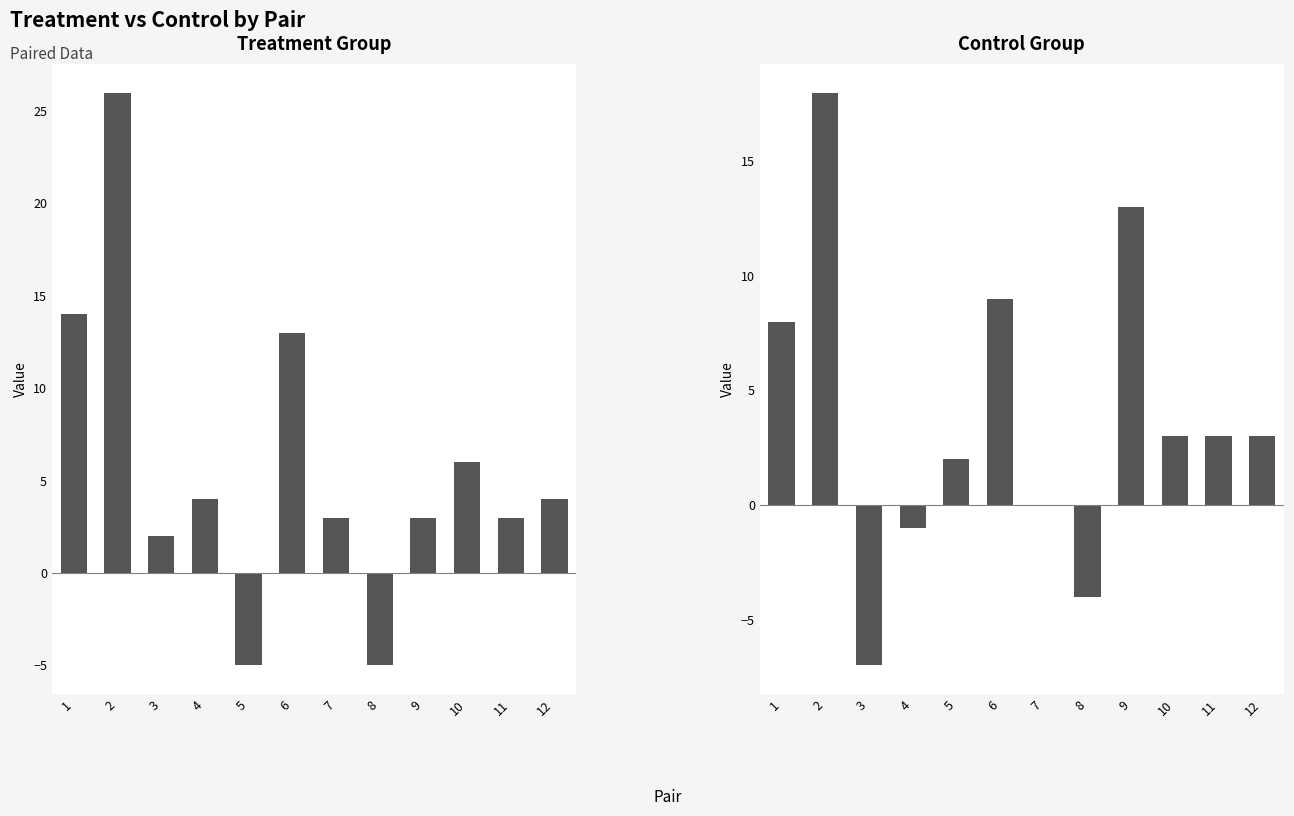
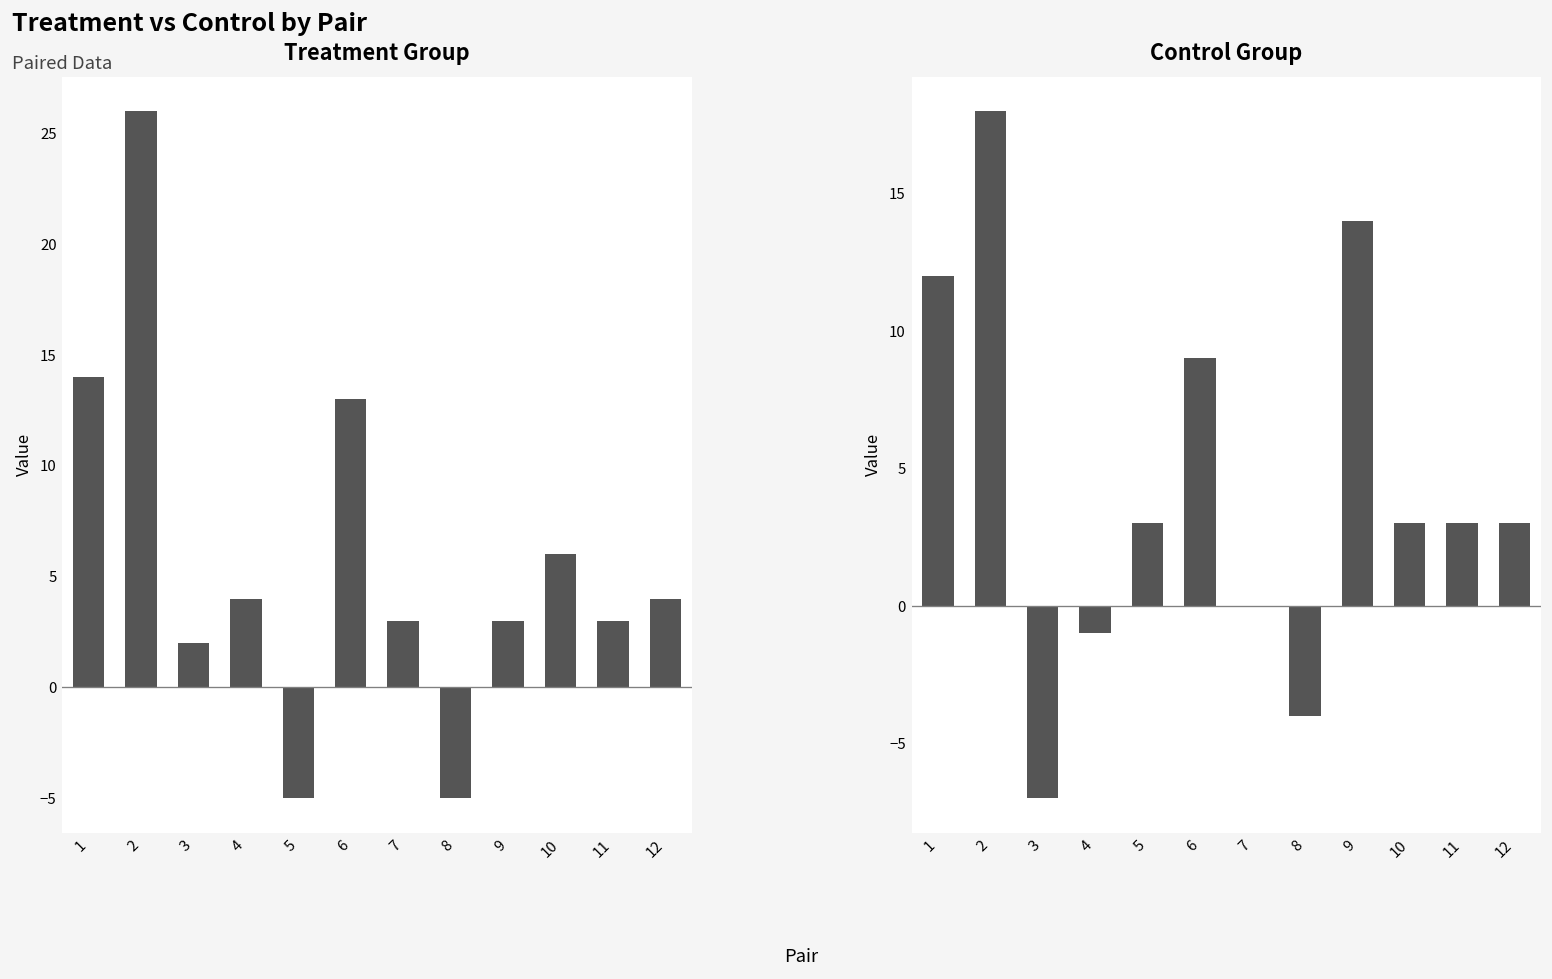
  {
    "Treatment Group": {
      "1": 14.0,
      "2": 26.0,
      "3": 2.0,
      "4": 4.0,
      "5": -5.0,
      "6": 13.0,
      "7": 3.0,
      "8": -5.0,
      "9": 3.0,
      "10": 6.0,
      "11": 3.0,
      "12": 4.0
    },
    "Control Group": {
-     "1": 8,
+     "1": 12,
      "2": 18,
      "3": -7,
      "4": -1,
-     "5": 2,
+     "5": 3,
      "6": 9,
      "7": 0,
      "8": -4,
-     "9": 13,
+     "9": 14,
      "10": 3,
      "11": 3,
      "12": 3
    }
  }
